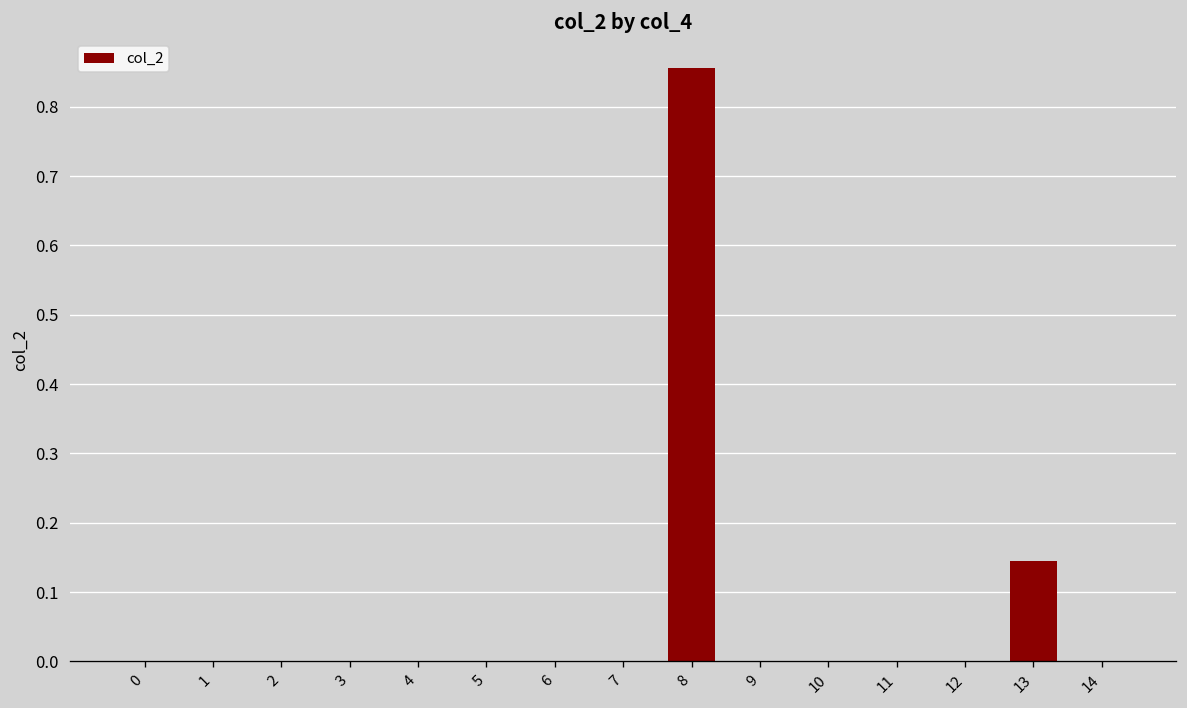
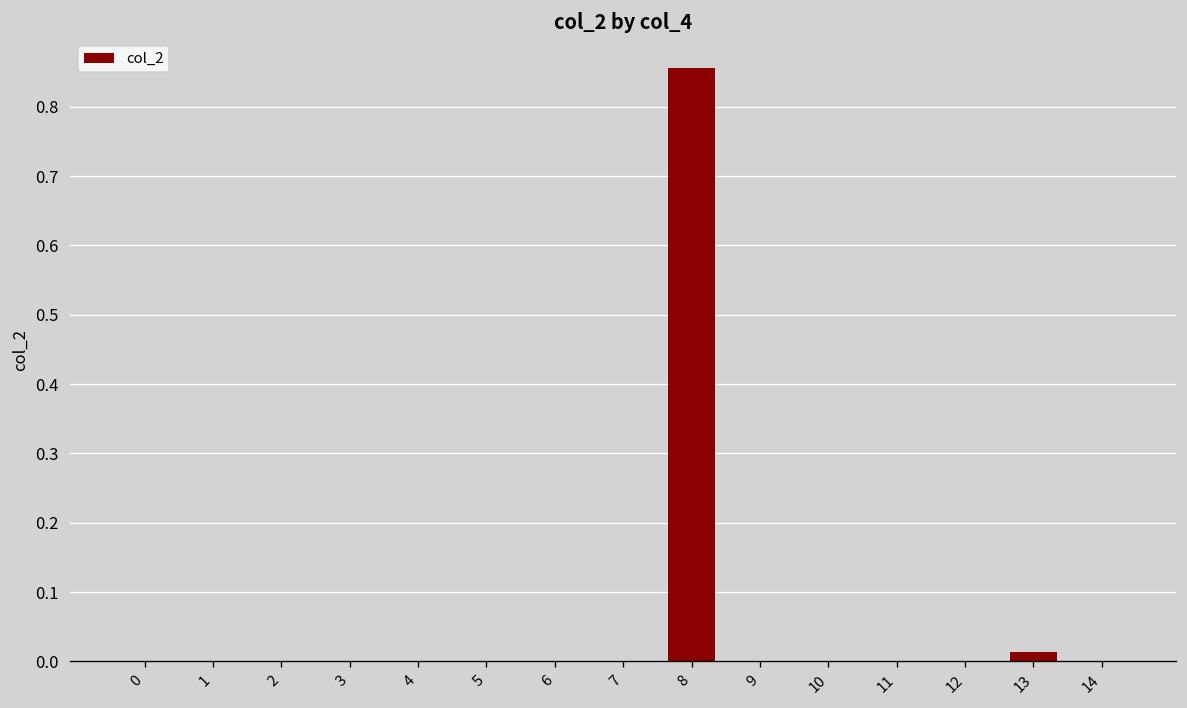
  {
    "0": 0.00,
    "1": 0.00,
    "2": 0.00,
    "3": 0.00,
    "4": 0.00,
    "5": 0.00,
    "6": 0.00,
    "7": 0.00,
    "8": 0.86,
    "9": 0.00,
    "10": 0.00,
    "11": 0.00,
    "12": 0.00,
-   "13": 0.14,
+   "13": 0.01,
    "14": 0.00
  }
